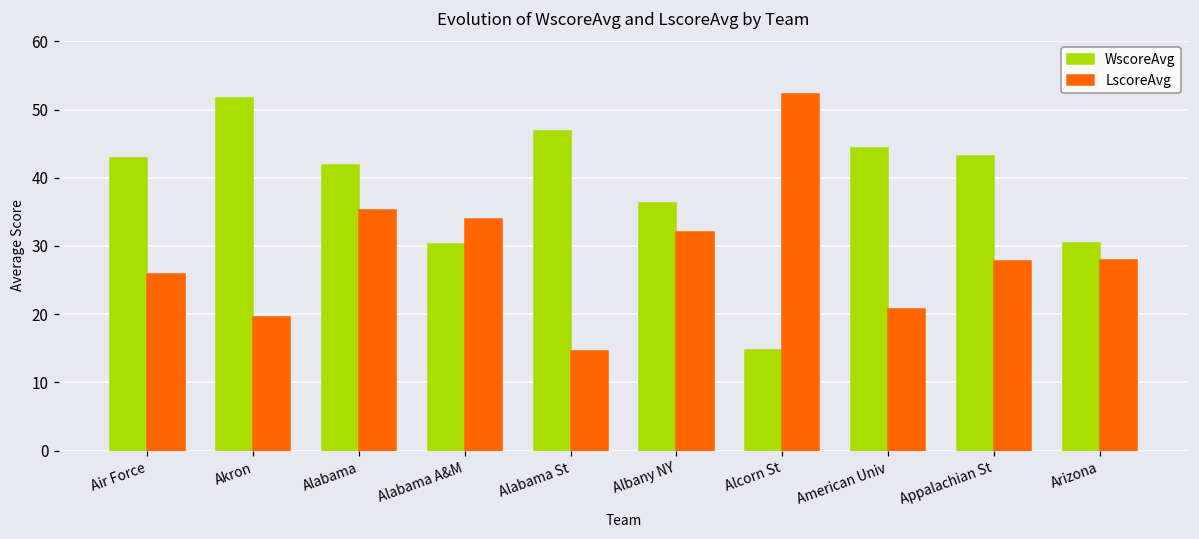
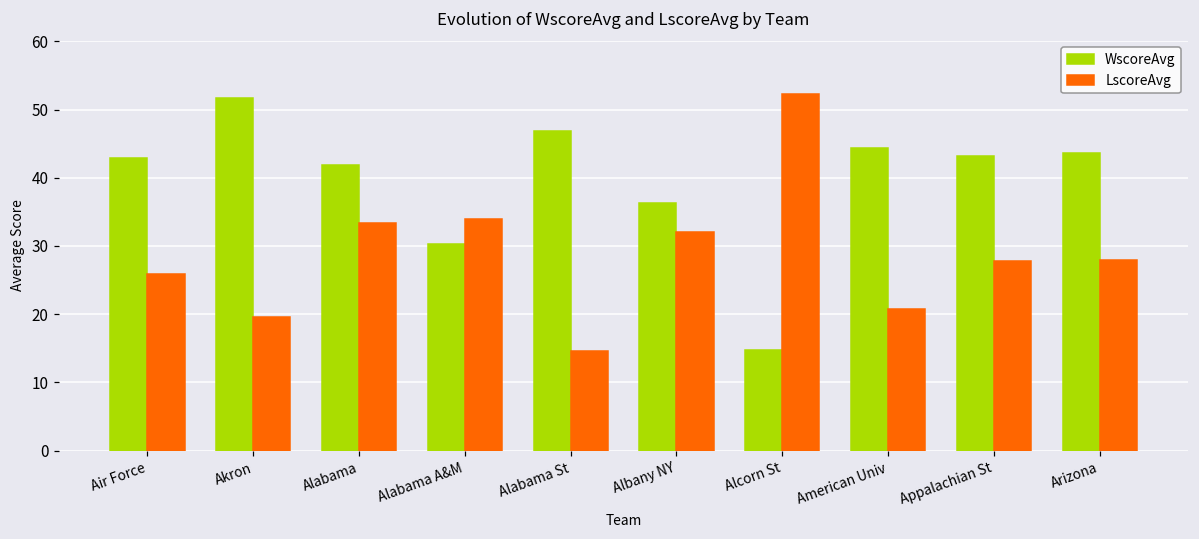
  {
    "WscoreAvg": {
      "Air Force": 43,
      "Akron": 52,
      "Alabama": 42,
      "Alabama A&M": 30,
      "Alabama St": 47,
      "Albany NY": 36,
      "Alcorn St": 15,
      "American Univ": 44,
      "Appalachian St": 43,
-     "Arizona": 30
+     "Arizona": 44
    },
    "LscoreAvg": {
      "Air Force": 26,
      "Akron": 20,
-     "Alabama": 35,
+     "Alabama": 33,
      "Alabama A&M": 34,
      "Alabama St": 15,
      "Albany NY": 32,
      "Alcorn St": 52,
      "American Univ": 21,
      "Appalachian St": 28,
      "Arizona": 28
    }
  }
